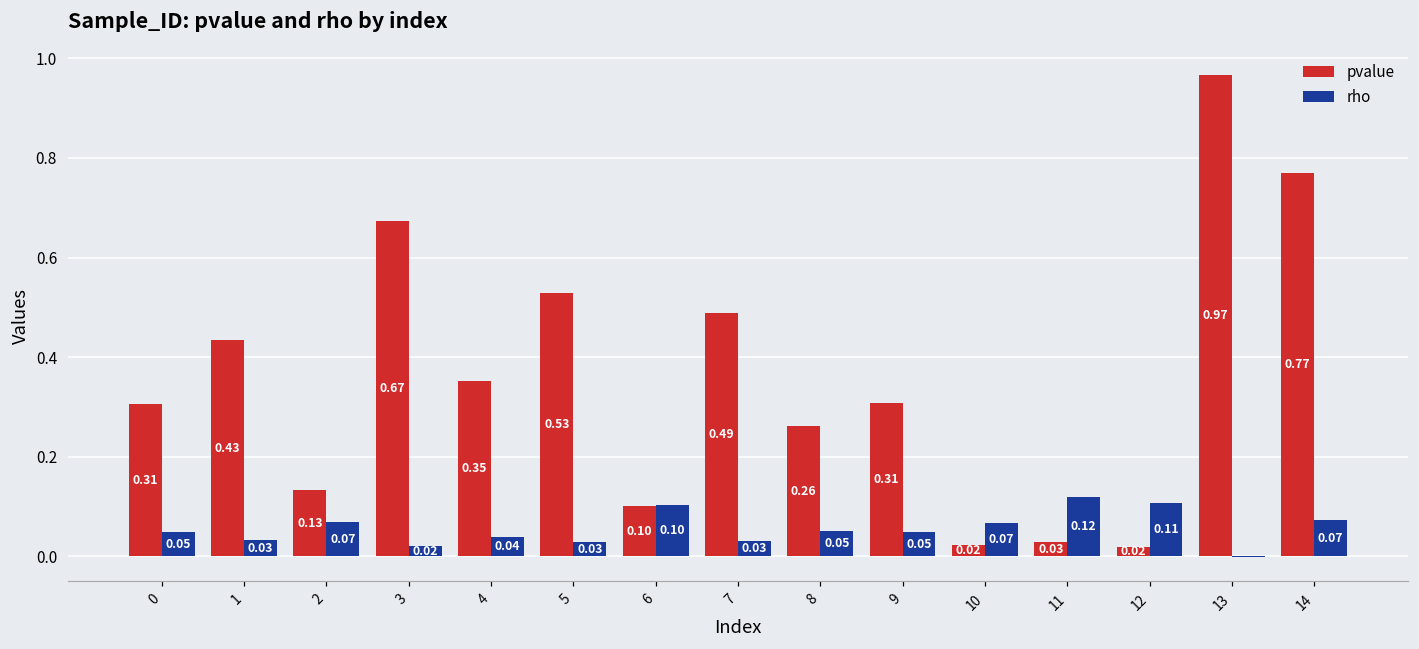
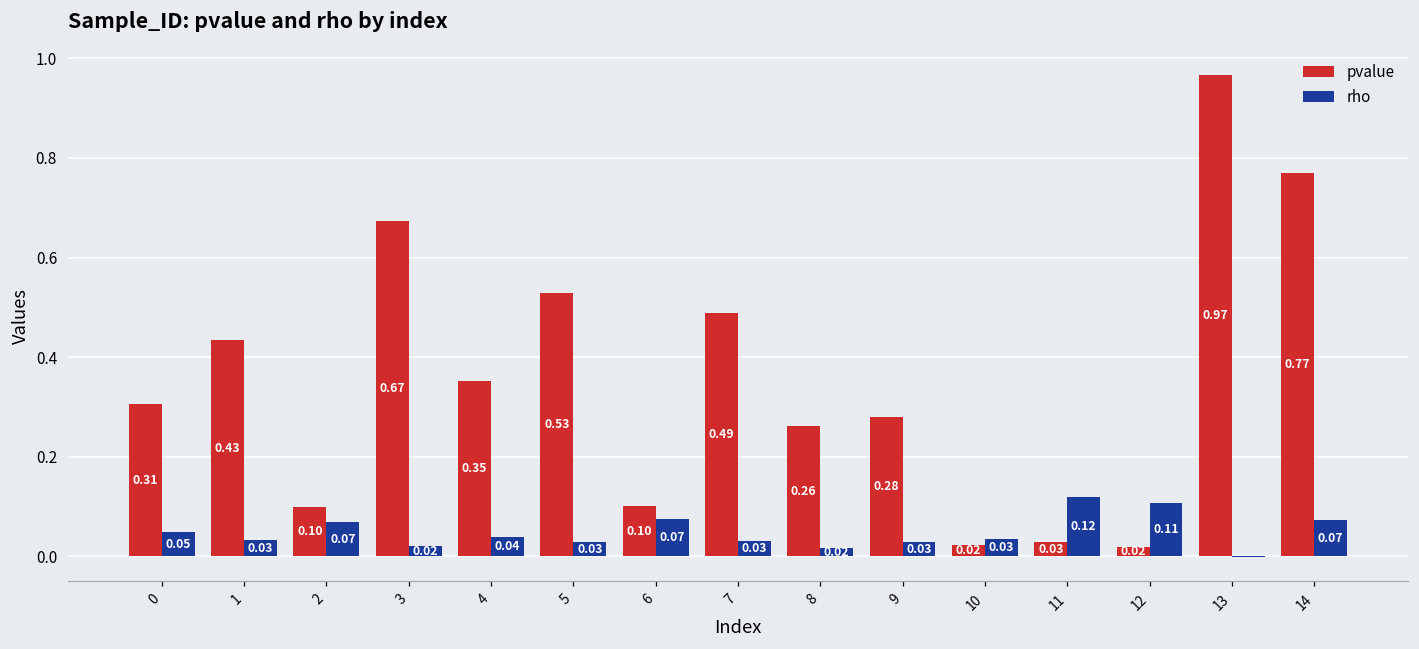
  {
    "pvalue": {
      "0": 0.31,
      "1": 0.43,
-     "2": 0.13,
+     "2": 0.10,
      "3": 0.67,
      "4": 0.35,
      "5": 0.53,
      "6": 0.10,
      "7": 0.49,
      "8": 0.26,
-     "9": 0.31,
+     "9": 0.28,
      "10": 0.02,
      "11": 0.03,
      "12": 0.02,
      "13": 0.97,
      "14": 0.77
    },
    "rho": {
      "0": 0.05,
      "1": 0.03,
      "2": 0.07,
      "3": 0.02,
      "4": 0.04,
      "5": 0.03,
-     "6": 0.10,
+     "6": 0.07,
      "7": 0.03,
-     "8": 0.05,
-     "9": 0.05,
-     "10": 0.07,
+     "8": 0.02,
+     "9": 0.03,
+     "10": 0.03,
      "11": 0.12,
      "12": 0.11,
      "14": 0.07
    }
  }
